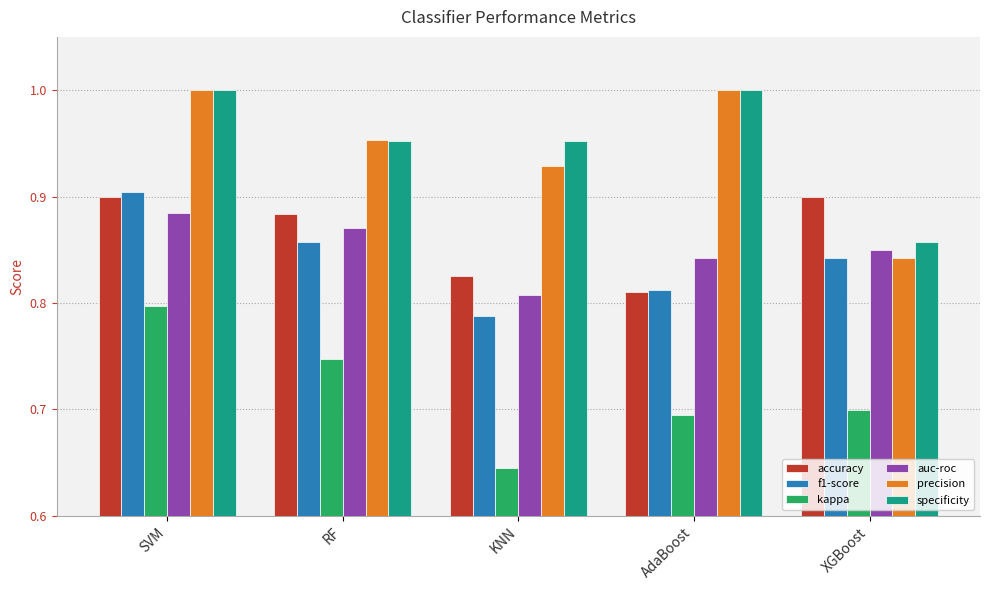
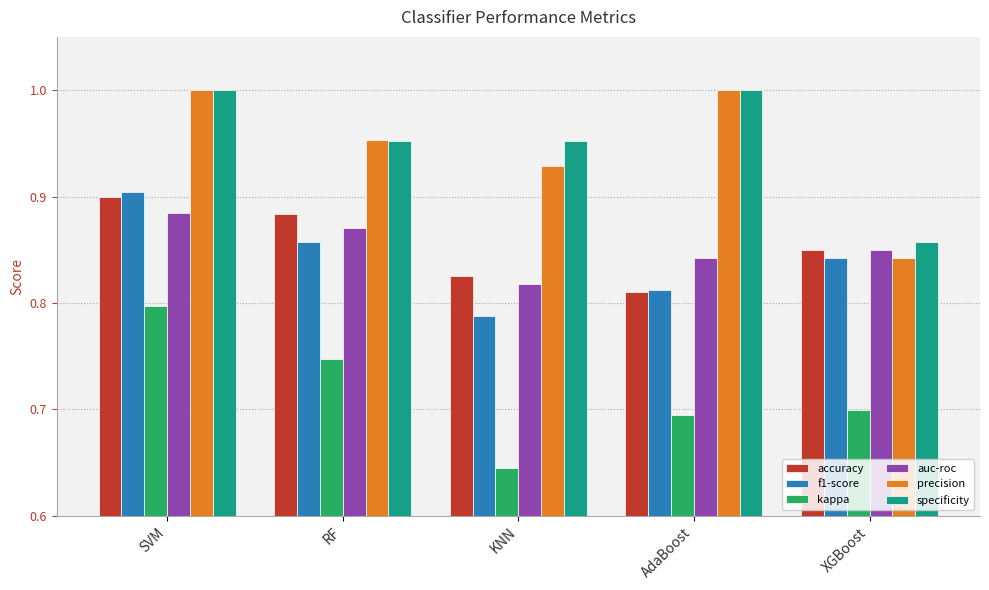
  {
    "accuracy": {
      "SVM": 0.90,
      "RF": 0.884,
      "KNN": 0.825,
      "AdaBoost": 0.81,
-     "XGBoost": 0.90
+     "XGBoost": 0.85
    },
    "f1-score": {
      "SVM": 0.905,
      "RF": 0.857,
      "KNN": 0.788,
      "AdaBoost": 0.813,
      "XGBoost": 0.842
    },
    "auc-roc": {
      "SVM": 0.885,
      "RF": 0.871,
-     "KNN": 0.807,
+     "KNN": 0.818,
      "AdaBoost": 0.842,
      "XGBoost": 0.850
    },
    "precision": {
      "SVM": 1.000,
      "RF": 0.953,
      "KNN": 0.929,
      "AdaBoost": 1.000,
      "XGBoost": 0.842
    }
  }
